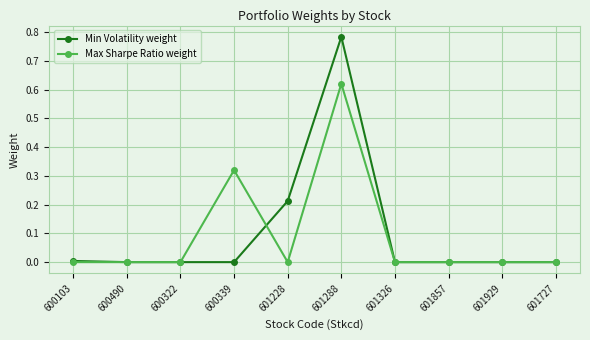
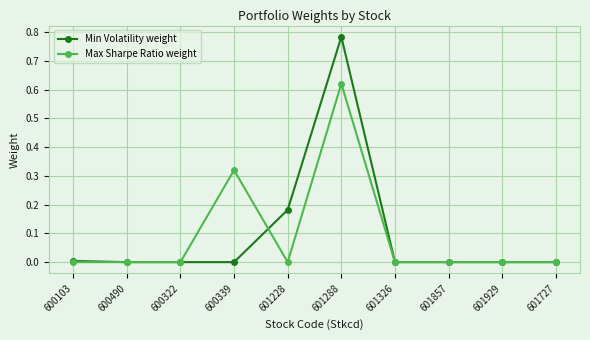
  {
    "Min Volatility weight": {
      "600339": 0.00,
-     "601228": 0.21,
+     "601228": 0.18,
      "601288": 0.78
    },
    "Max Sharpe Ratio weight": {
      "600339": 0.32,
      "601228": 0.00,
      "601288": 0.62
    }
  }
